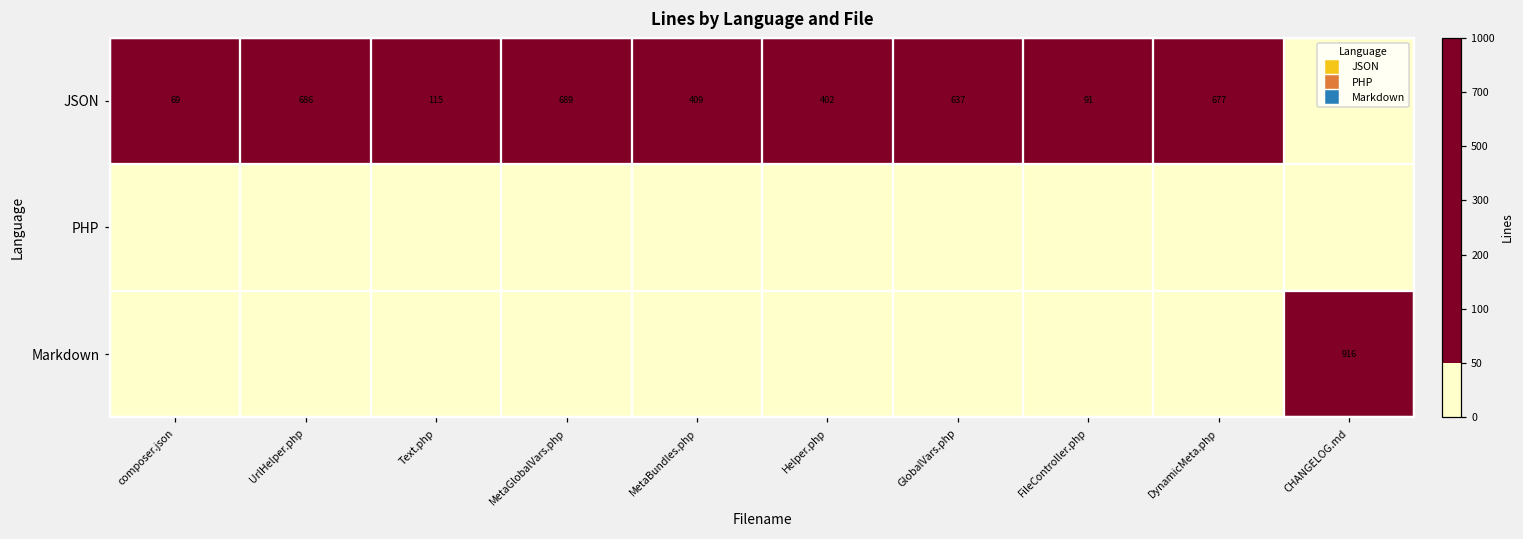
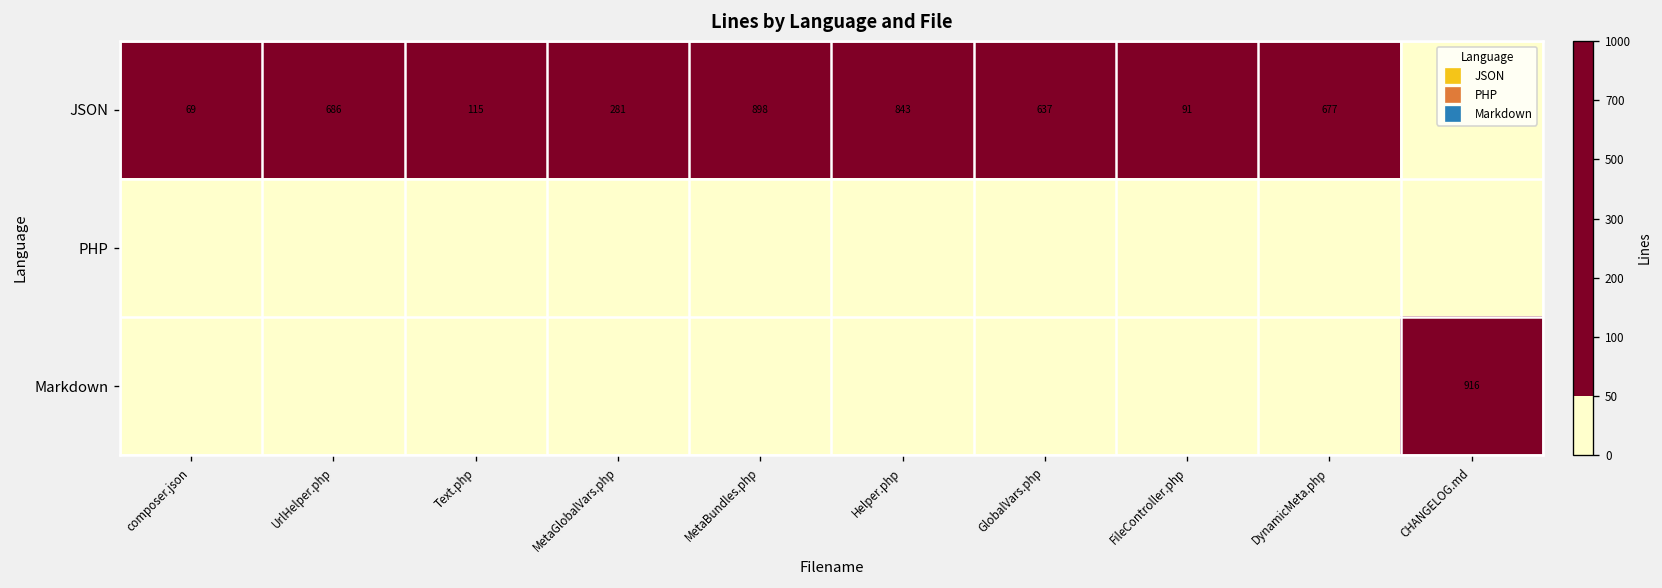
  {
    "JSON": {
      "composer.json": 69,
      "UrlHelper.php": 686,
      "Text.php": 115,
-     "MetaGlobalVars.php": 689,
-     "MetaBundles.php": 409,
-     "Helper.php": 402,
+     "MetaGlobalVars.php": 281,
+     "MetaBundles.php": 898,
+     "Helper.php": 843,
      "GlobalVars.php": 637,
      "FileController.php": 91,
      "DynamicMeta.php": 677
    },
    "Markdown": {
      "CHANGELOG.md": 916
    }
  }
